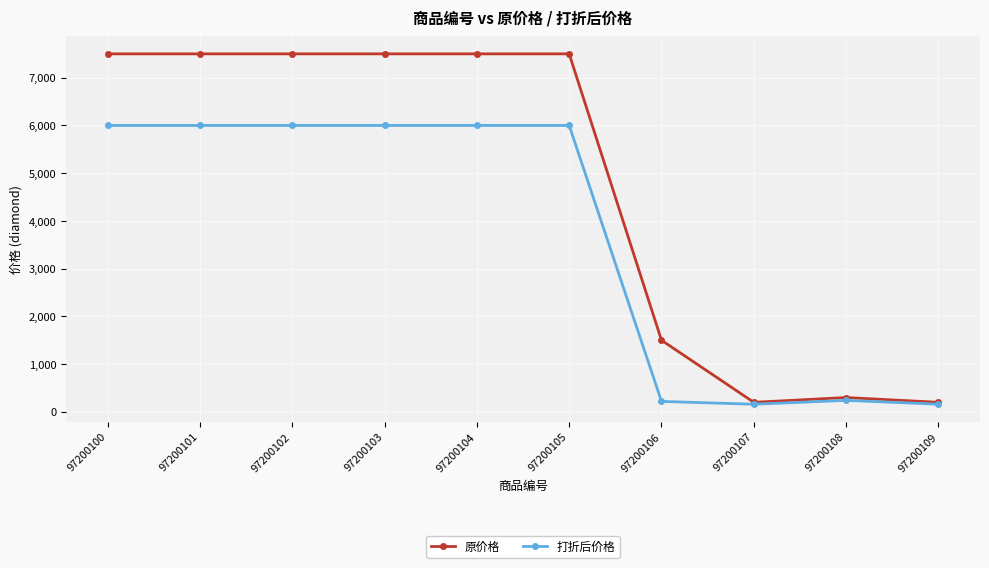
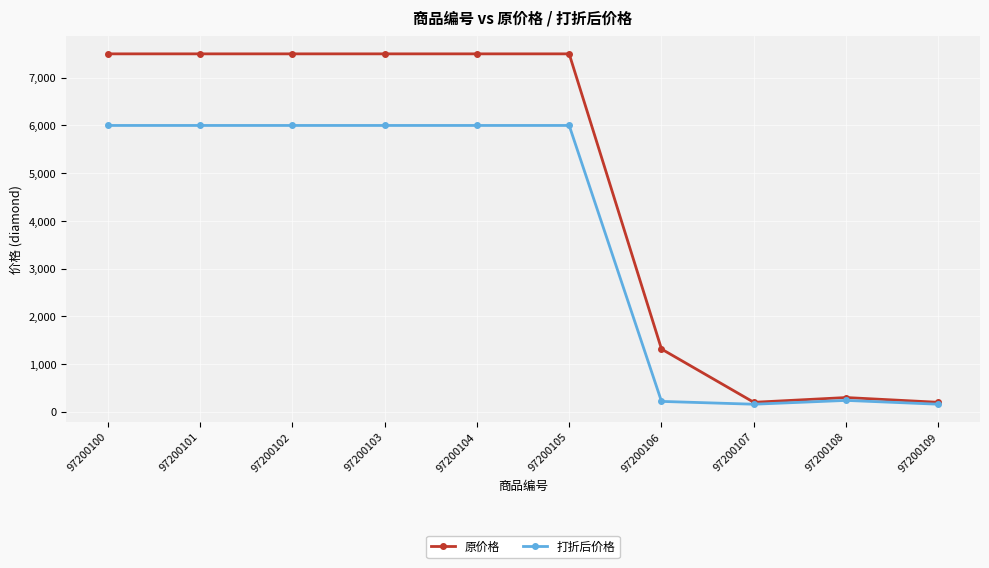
  {
    "原价格": {
      "97200100": "7,500",
      "97200101": "7,500",
      "97200102": "7,500",
      "97200103": "7,500",
      "97200104": "7,500",
      "97200105": "7,500",
-     "97200106": "1,500",
+     "97200106": "1,300",
      "97200108": "300"
    },
    "打折后价格": {
      "97200100": "6,000",
      "97200101": "6,000",
      "97200102": "6,000",
      "97200103": "6,000",
      "97200104": "6,000",
      "97200105": "6,000",
      "97200106": "200",
      "97200108": "200"
    }
  }
